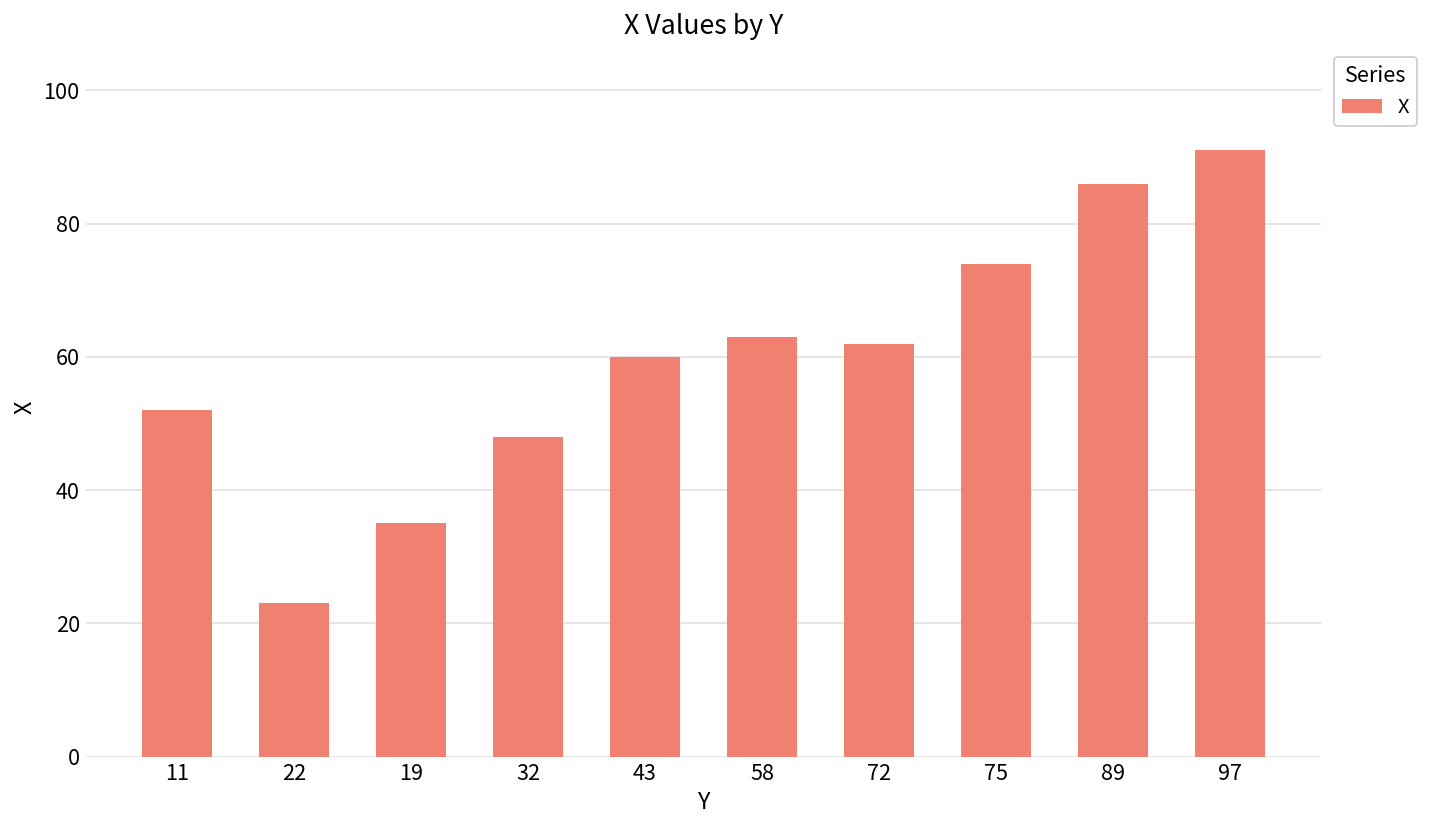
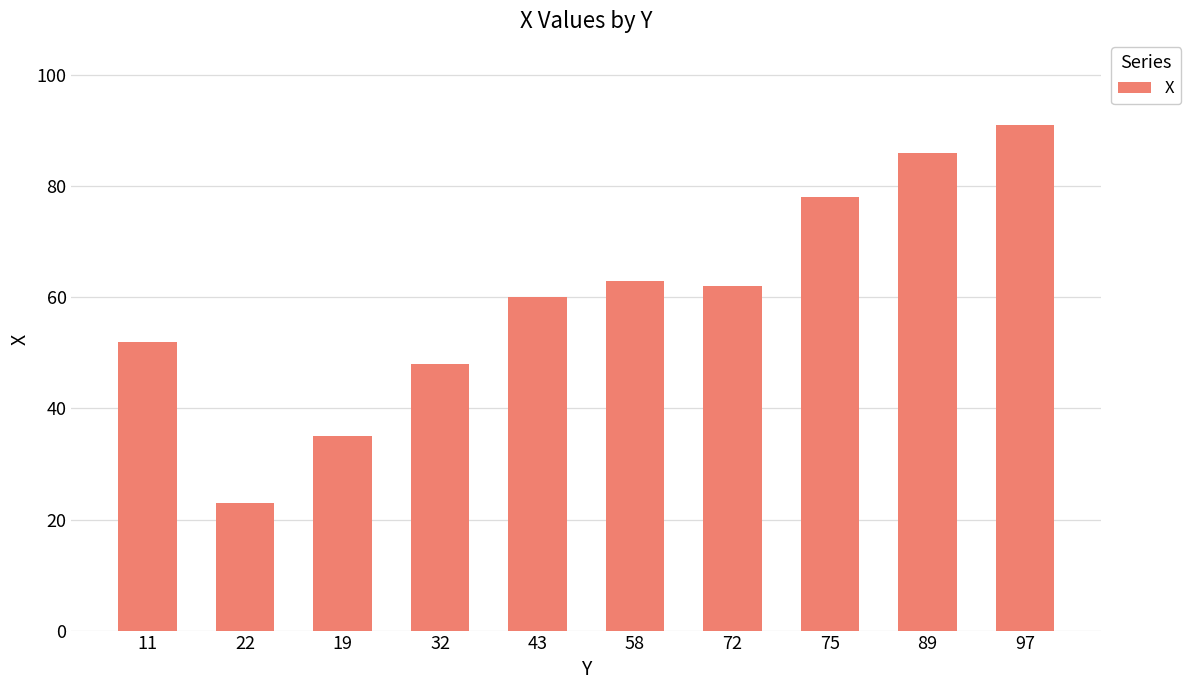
  {
    "11": 52,
    "22": 23,
    "19": 35,
    "32": 48,
    "43": 60,
    "58": 63,
    "72": 62,
-   "75": 74,
+   "75": 78,
    "89": 86,
    "97": 91
  }
